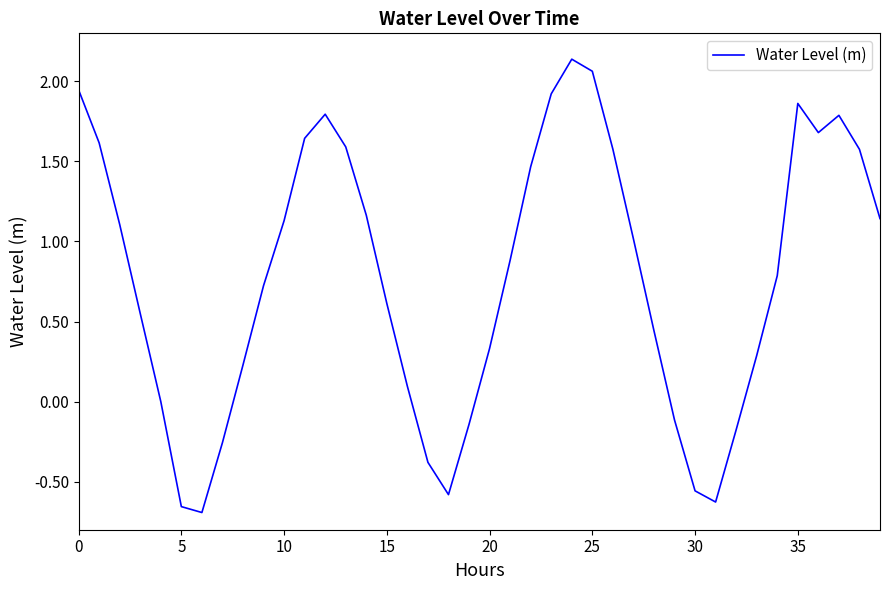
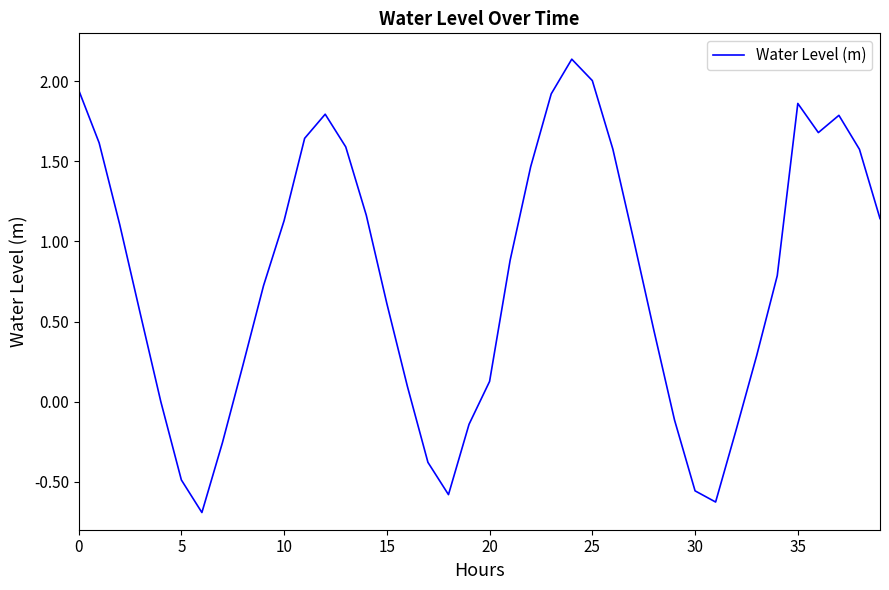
  {
    "0": 1.95,
-   "5": -0.66,
+   "5": -0.49,
    "10": 1.13,
    "15": 0.61,
-   "20": 0.33,
-   "25": 2.06,
+   "20": 0.13,
+   "25": 2.00,
    "30": -0.56,
    "35": 1.86
  }
